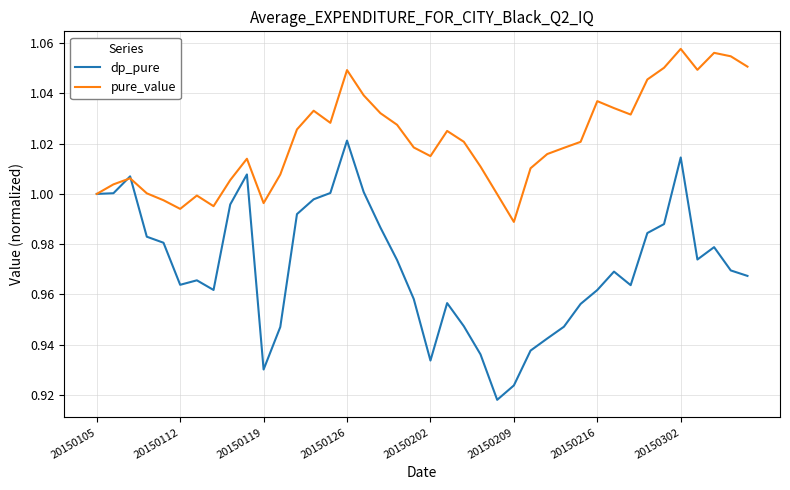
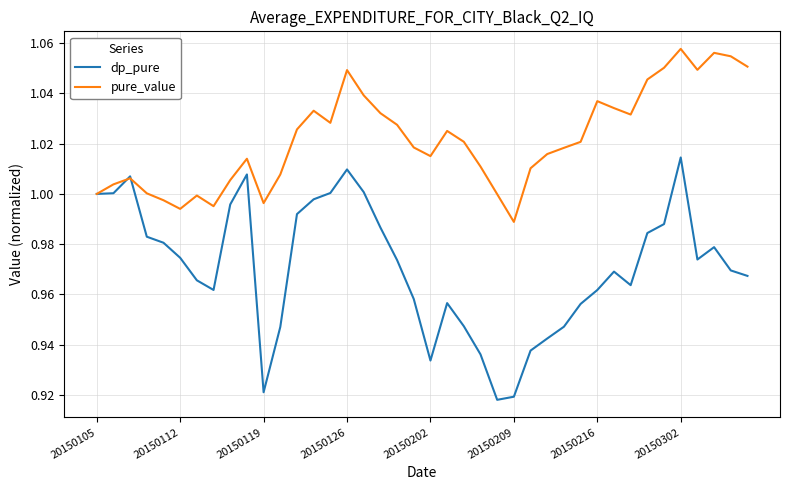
  {
    "dp_pure": {
-     "20150112": 0.964,
-     "20150119": 0.930,
-     "20150126": 1.021,
+     "20150112": 0.975,
+     "20150119": 0.921,
+     "20150126": 1.010,
      "20150202": 0.934,
-     "20150209": 0.924,
+     "20150209": 0.919,
      "20150216": 0.962,
      "20150302": 1.015
    },
    "pure_value": {
      "20150112": 0.994,
      "20150119": 0.996,
      "20150126": 1.049,
      "20150202": 1.015,
      "20150209": 0.989,
      "20150216": 1.037,
      "20150302": 1.058
    }
  }
